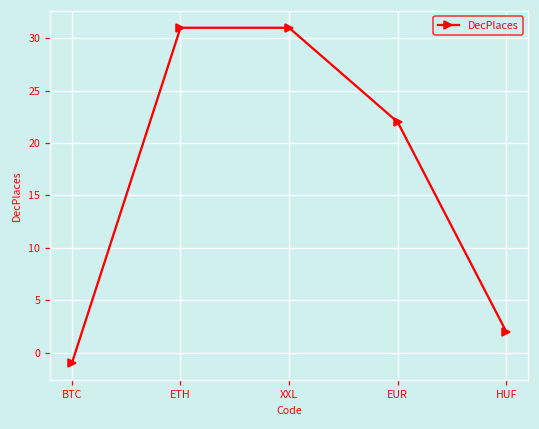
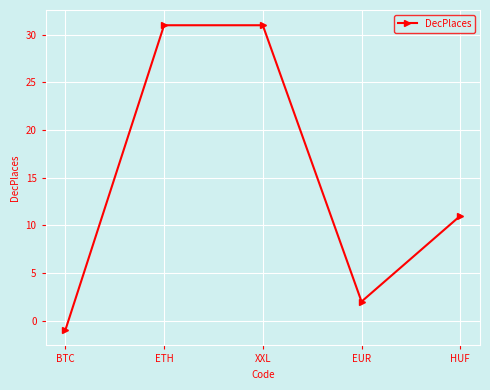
  {
    "BTC": -1,
    "ETH": 31,
    "XXL": 31,
-   "EUR": 22,
-   "HUF": 2
+   "EUR": 2,
+   "HUF": 11
  }
